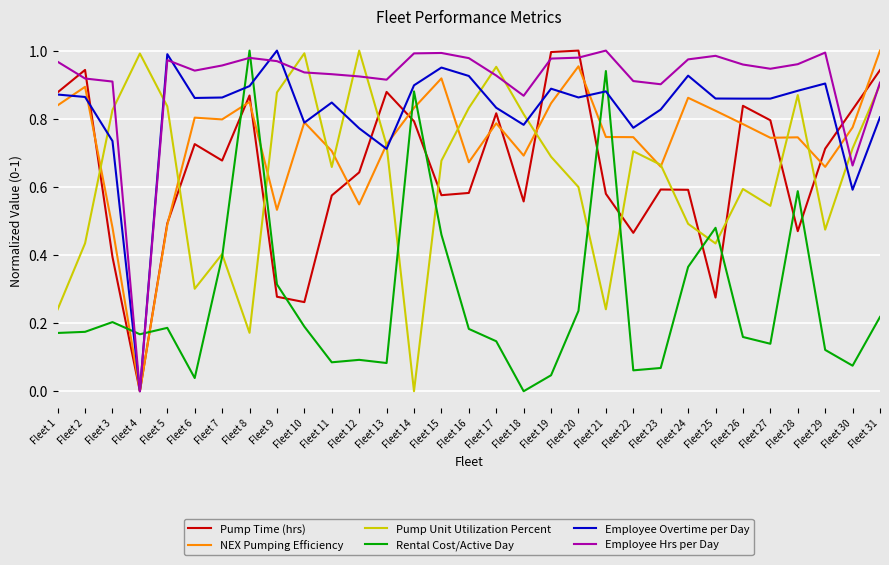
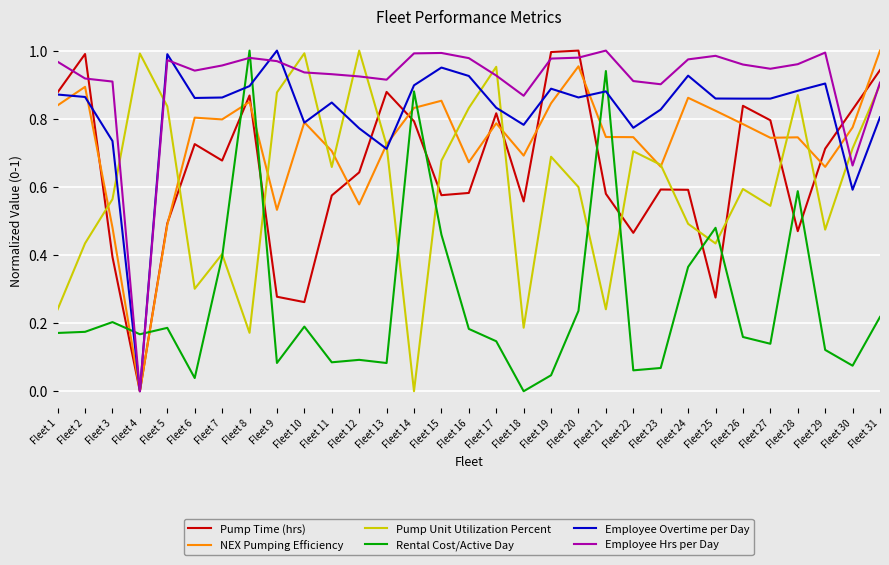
  {
    "Pump Time (hrs)": {
-     "Fleet 2": 0.94,
+     "Fleet 2": 0.99,
      "Fleet 3": 0.39,
      "Fleet 6": 0.73,
      "Fleet 7": 0.68,
      "Fleet 8": 0.87,
      "Fleet 9": 0.28,
      "Fleet 10": 0.26,
      "Fleet 11": 0.57,
      "Fleet 12": 0.64,
      "Fleet 13": 0.88,
      "Fleet 14": 0.79,
      "Fleet 15": 0.58,
      "Fleet 16": 0.58,
      "Fleet 17": 0.82,
      "Fleet 18": 0.56,
      "Fleet 19": 1.00,
      "Fleet 20": 1.00,
      "Fleet 21": 0.58,
      "Fleet 22": 0.46,
      "Fleet 23": 0.59,
      "Fleet 24": 0.59,
      "Fleet 25": 0.27,
      "Fleet 26": 0.84,
      "Fleet 27": 0.80,
      "Fleet 28": 0.47,
      "Fleet 29": 0.71,
      "Fleet 30": 0.83,
      "Fleet 31": 0.94
    },
    "NEX Pumping Efficiency": {
      "Fleet 1": 0.84,
      "Fleet 2": 0.89,
      "Fleet 3": 0.48,
      "Fleet 6": 0.80,
      "Fleet 7": 0.80,
      "Fleet 8": 0.85,
      "Fleet 9": 0.53,
      "Fleet 11": 0.71,
      "Fleet 12": 0.55,
      "Fleet 14": 0.83,
-     "Fleet 15": 0.92,
+     "Fleet 15": 0.85,
      "Fleet 16": 0.67,
      "Fleet 17": 0.79,
      "Fleet 18": 0.69,
      "Fleet 19": 0.85,
      "Fleet 20": 0.95,
      "Fleet 21": 0.75,
      "Fleet 22": 0.75,
      "Fleet 24": 0.86,
      "Fleet 25": 0.82,
      "Fleet 26": 0.78,
      "Fleet 27": 0.74,
      "Fleet 28": 0.75,
      "Fleet 29": 0.66,
      "Fleet 30": 0.77,
      "Fleet 31": 1.00
    },
    "Pump Unit Utilization Percent": {
      "Fleet 1": 0.24,
      "Fleet 2": 0.43,
-     "Fleet 3": 0.83,
+     "Fleet 3": 0.56,
      "Fleet 4": 0.99,
      "Fleet 5": 0.84,
      "Fleet 6": 0.30,
      "Fleet 7": 0.40,
      "Fleet 8": 0.17,
      "Fleet 9": 0.88,
      "Fleet 10": 0.99,
      "Fleet 11": 0.66,
      "Fleet 12": 1.00,
      "Fleet 14": 0.00,
      "Fleet 15": 0.68,
      "Fleet 16": 0.83,
      "Fleet 17": 0.95,
-     "Fleet 18": 0.81,
+     "Fleet 18": 0.19,
      "Fleet 19": 0.69,
      "Fleet 20": 0.60,
      "Fleet 21": 0.24,
      "Fleet 22": 0.70,
      "Fleet 24": 0.49,
      "Fleet 25": 0.43,
      "Fleet 26": 0.59,
      "Fleet 27": 0.54,
      "Fleet 28": 0.87,
      "Fleet 29": 0.47,
      "Fleet 30": 0.71
    },
    "Rental Cost/Active Day": {
      "Fleet 1": 0.17,
      "Fleet 2": 0.17,
      "Fleet 3": 0.20,
      "Fleet 4": 0.17,
      "Fleet 5": 0.19,
      "Fleet 6": 0.04,
      "Fleet 7": 0.39,
      "Fleet 8": 1.00,
-     "Fleet 9": 0.31,
+     "Fleet 9": 0.08,
      "Fleet 10": 0.19,
      "Fleet 11": 0.08,
      "Fleet 12": 0.09,
      "Fleet 13": 0.08,
      "Fleet 14": 0.88,
      "Fleet 15": 0.46,
      "Fleet 16": 0.18,
      "Fleet 17": 0.15,
      "Fleet 18": 0.00,
      "Fleet 19": 0.05,
      "Fleet 20": 0.24,
      "Fleet 21": 0.94,
      "Fleet 22": 0.06,
      "Fleet 23": 0.07,
      "Fleet 24": 0.36,
      "Fleet 25": 0.48,
      "Fleet 26": 0.16,
      "Fleet 27": 0.14,
      "Fleet 28": 0.59,
      "Fleet 29": 0.12,
      "Fleet 30": 0.07,
      "Fleet 31": 0.22
    },
    "Employee Overtime per Day": {
      "Fleet 2": 0.86,
      "Fleet 3": 0.73,
      "Fleet 5": 0.99,
      "Fleet 6": 0.86,
      "Fleet 7": 0.86,
      "Fleet 8": 0.90,
      "Fleet 9": 1.00,
      "Fleet 11": 0.85,
      "Fleet 12": 0.77,
      "Fleet 13": 0.71,
      "Fleet 14": 0.90,
      "Fleet 15": 0.95,
      "Fleet 16": 0.93,
      "Fleet 17": 0.83,
      "Fleet 18": 0.78,
      "Fleet 19": 0.89,
      "Fleet 20": 0.86,
      "Fleet 21": 0.88,
      "Fleet 22": 0.77,
      "Fleet 23": 0.83,
      "Fleet 24": 0.93,
      "Fleet 25": 0.86,
      "Fleet 26": 0.86,
      "Fleet 27": 0.86,
      "Fleet 28": 0.88,
      "Fleet 29": 0.90,
      "Fleet 30": 0.59,
      "Fleet 31": 0.80
    },
    "Employee Hrs per Day": {
      "Fleet 1": 0.97,
      "Fleet 2": 0.92,
      "Fleet 3": 0.91,
      "Fleet 5": 0.97,
      "Fleet 6": 0.94,
      "Fleet 7": 0.96,
      "Fleet 8": 0.98,
      "Fleet 9": 0.97,
      "Fleet 10": 0.94,
      "Fleet 11": 0.93,
      "Fleet 12": 0.92,
      "Fleet 13": 0.91,
      "Fleet 14": 0.99,
      "Fleet 15": 0.99,
      "Fleet 16": 0.98,
      "Fleet 17": 0.93,
      "Fleet 18": 0.87,
      "Fleet 19": 0.98,
      "Fleet 20": 0.98,
      "Fleet 21": 1.00,
      "Fleet 22": 0.91,
      "Fleet 23": 0.90,
      "Fleet 24": 0.97,
      "Fleet 25": 0.98,
      "Fleet 26": 0.96,
      "Fleet 27": 0.95,
      "Fleet 28": 0.96,
      "Fleet 29": 0.99,
      "Fleet 30": 0.66
    }
  }
